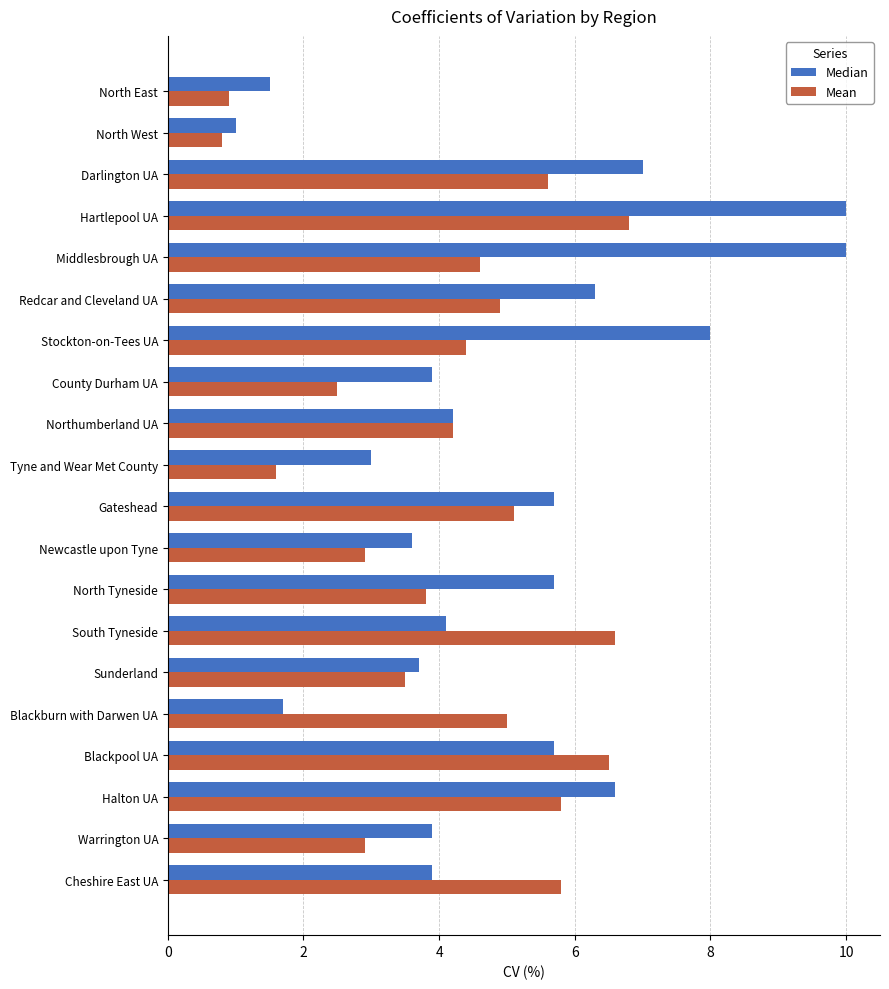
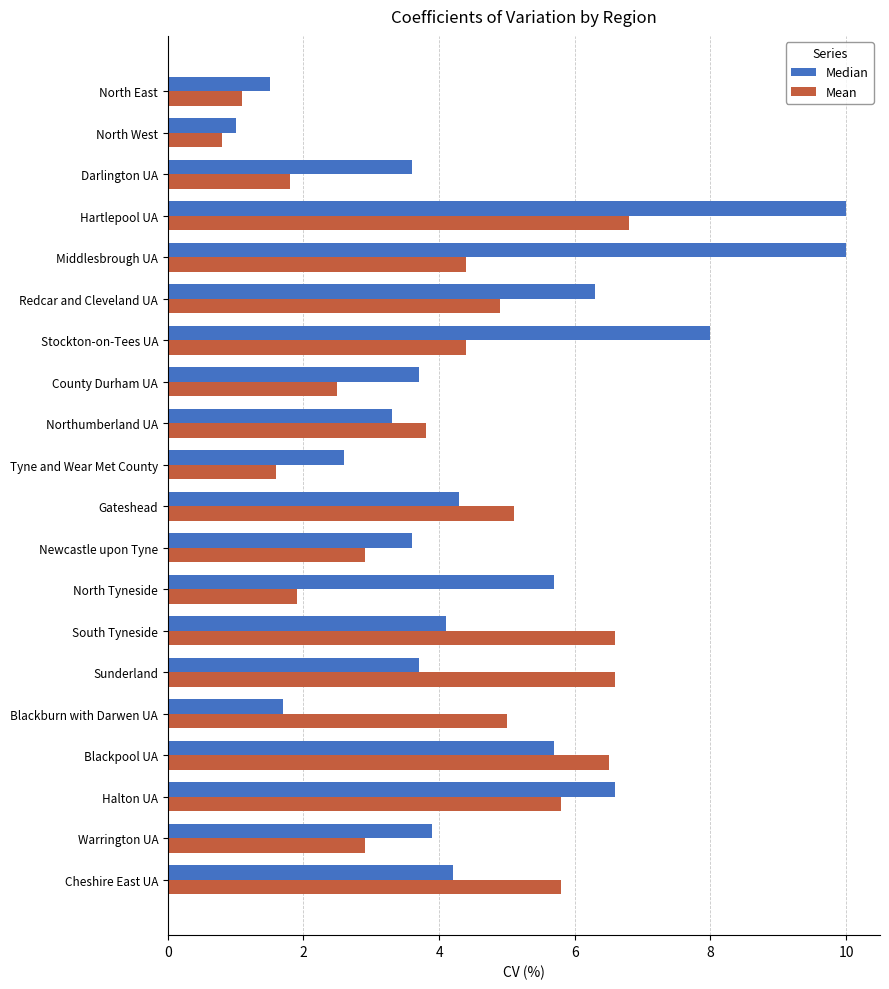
  {
    "Median": {
      "North East": 1.5,
      "North West": 1.0,
-     "Darlington UA": 7.0,
+     "Darlington UA": 3.6,
      "Hartlepool UA": 10.0,
      "Middlesbrough UA": 10.0,
      "Redcar and Cleveland UA": 6.3,
      "Stockton-on-Tees UA": 8.0,
-     "County Durham UA": 3.9,
-     "Northumberland UA": 4.2,
-     "Tyne and Wear Met County": 3.0,
-     "Gateshead": 5.7,
+     "County Durham UA": 3.7,
+     "Northumberland UA": 3.3,
+     "Tyne and Wear Met County": 2.6,
+     "Gateshead": 4.3,
      "Newcastle upon Tyne": 3.6,
      "North Tyneside": 5.7,
      "South Tyneside": 4.1,
      "Sunderland": 3.7,
      "Blackburn with Darwen UA": 1.7,
      "Blackpool UA": 5.7,
      "Halton UA": 6.6,
      "Warrington UA": 3.9,
-     "Cheshire East UA": 3.9
+     "Cheshire East UA": 4.2
    },
    "Mean": {
-     "North East": 0.9,
+     "North East": 1.1,
      "North West": 0.8,
-     "Darlington UA": 5.6,
+     "Darlington UA": 1.8,
      "Hartlepool UA": 6.8,
-     "Middlesbrough UA": 4.6,
+     "Middlesbrough UA": 4.4,
      "Redcar and Cleveland UA": 4.9,
      "Stockton-on-Tees UA": 4.4,
      "County Durham UA": 2.5,
-     "Northumberland UA": 4.2,
+     "Northumberland UA": 3.8,
      "Tyne and Wear Met County": 1.6,
      "Gateshead": 5.1,
      "Newcastle upon Tyne": 2.9,
-     "North Tyneside": 3.8,
+     "North Tyneside": 1.9,
      "South Tyneside": 6.6,
-     "Sunderland": 3.5,
+     "Sunderland": 6.6,
      "Blackburn with Darwen UA": 5.0,
      "Blackpool UA": 6.5,
      "Halton UA": 5.8,
      "Warrington UA": 2.9,
      "Cheshire East UA": 5.8
    }
  }
